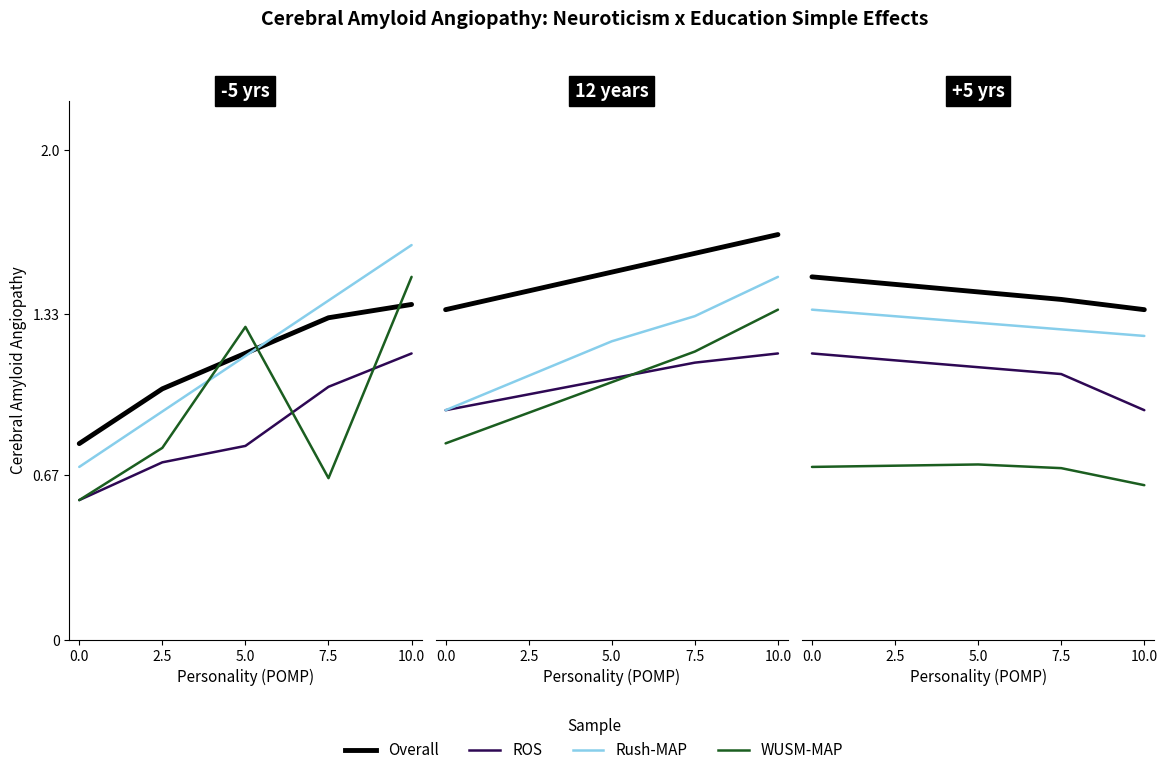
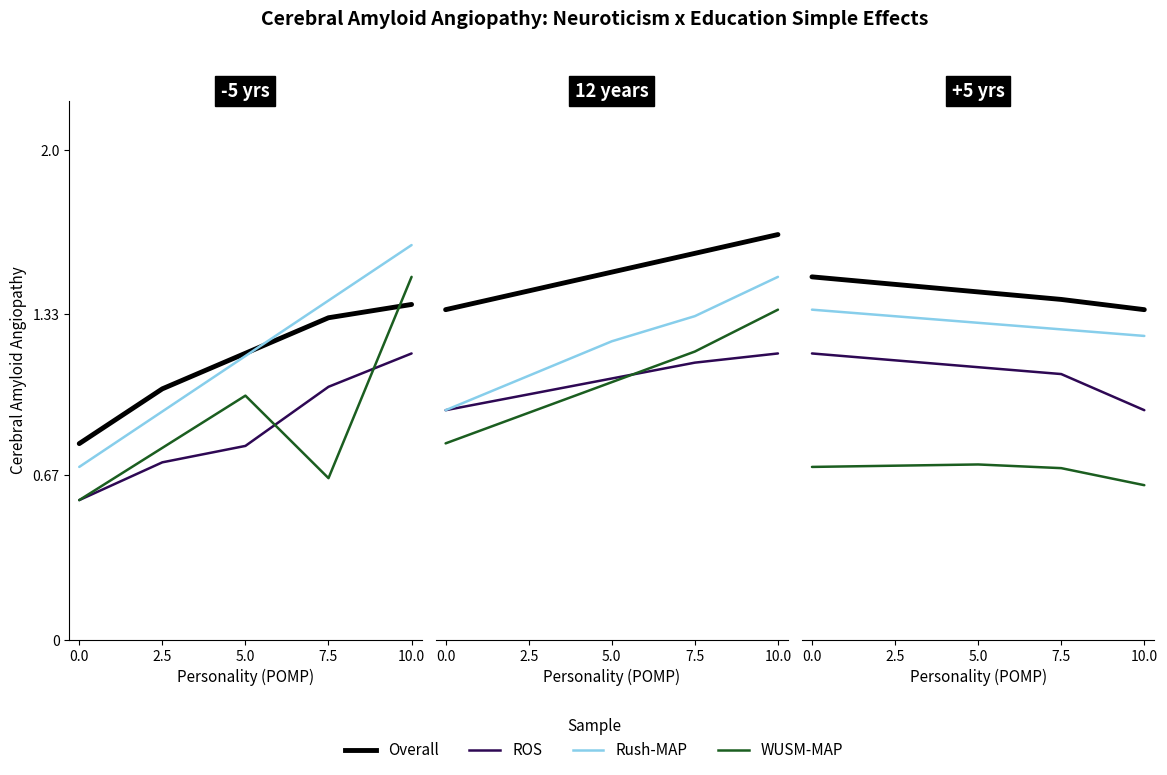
  {
    "-5 yrs": {
      "Overall": {
        "0.0": 0.80,
        "2.5": 1.02,
        "5.0": 1.17,
        "7.5": 1.31,
        "10.0": 1.37
      },
      "ROS": {
        "2.5": 0.72,
        "5.0": 0.79,
        "7.5": 1.03,
        "10.0": 1.17
      },
      "Rush-MAP": {
        "0.0": 0.70,
        "2.5": 0.93,
        "5.0": 1.16,
        "7.5": 1.38,
        "10.0": 1.61
      },
      "WUSM-MAP": {
        "2.5": 0.78,
-       "5.0": 1.28,
+       "5.0": 1.00,
        "7.5": 0.66,
        "10.0": 1.48
      }
    }
  }
